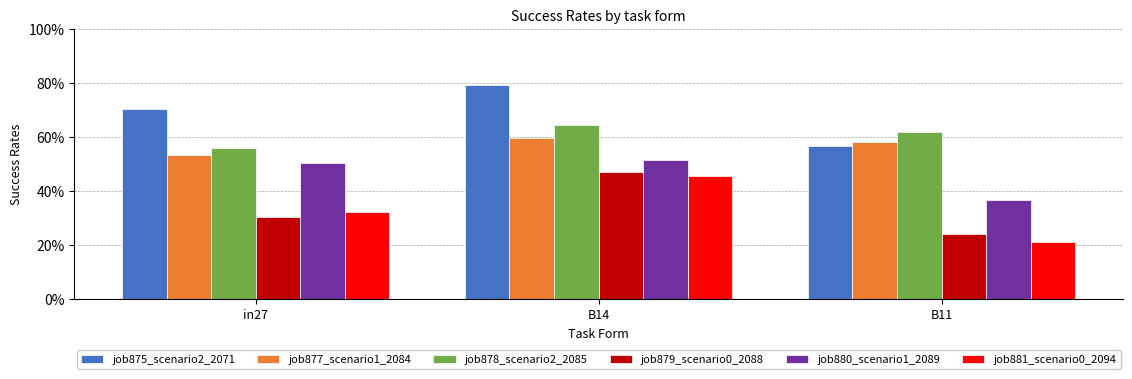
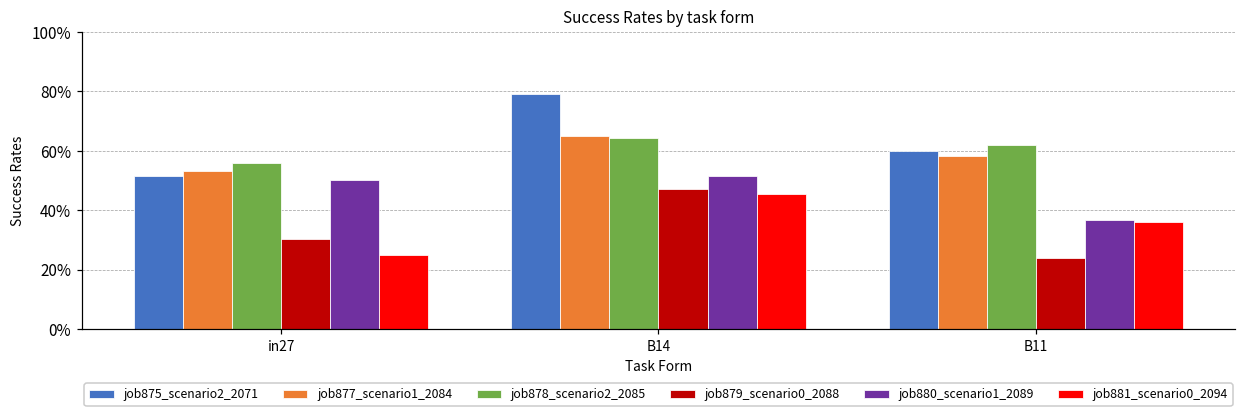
  {
    "job875_scenario2_2071": {
-     "in27": "70%",
+     "in27": "52%",
      "B14": "79%",
-     "B11": "57%"
+     "B11": "60%"
    },
    "job877_scenario1_2084": {
      "in27": "53%",
-     "B14": "60%",
+     "B14": "65%",
      "B11": "58%"
    },
    "job878_scenario2_2085": {
      "in27": "56%",
      "B14": "64%",
      "B11": "62%"
    },
    "job879_scenario0_2088": {
      "in27": "30%",
      "B14": "47%",
      "B11": "24%"
    },
    "job880_scenario1_2089": {
      "in27": "50%",
      "B14": "52%",
      "B11": "37%"
    },
    "job881_scenario0_2094": {
-     "in27": "32%",
+     "in27": "25%",
      "B14": "46%",
-     "B11": "21%"
+     "B11": "36%"
    }
  }
